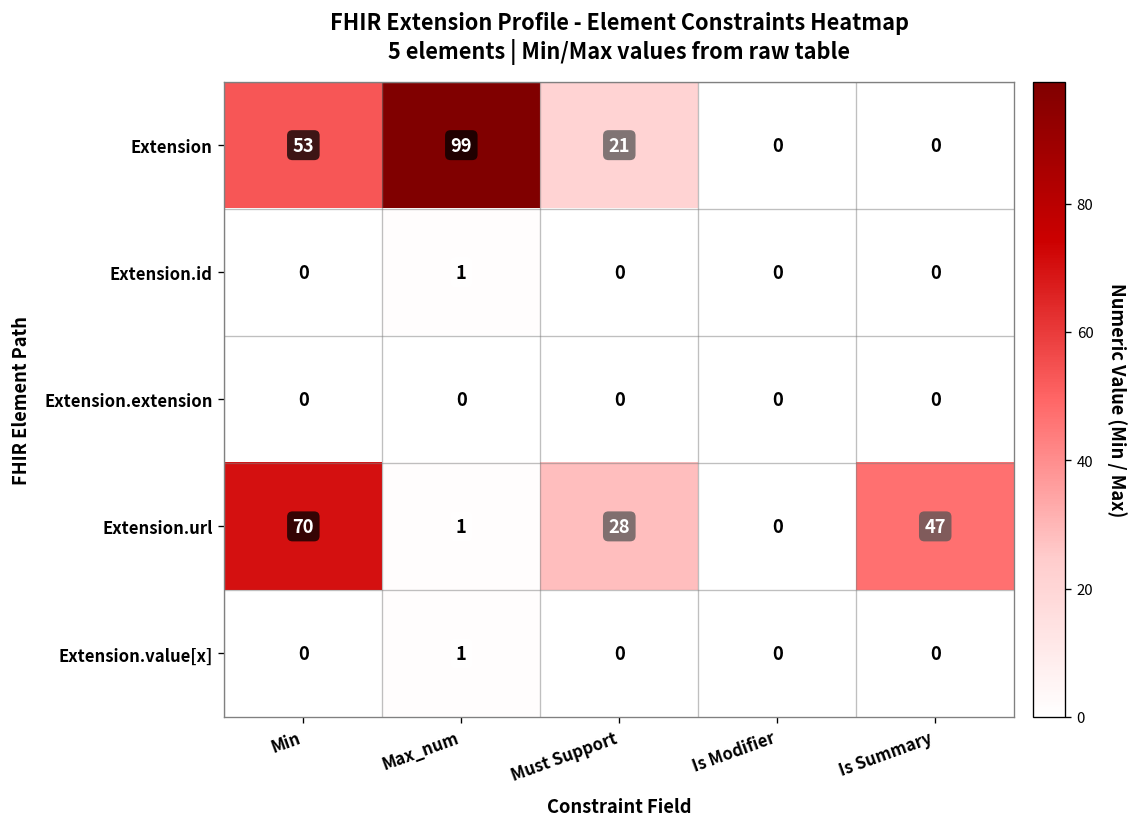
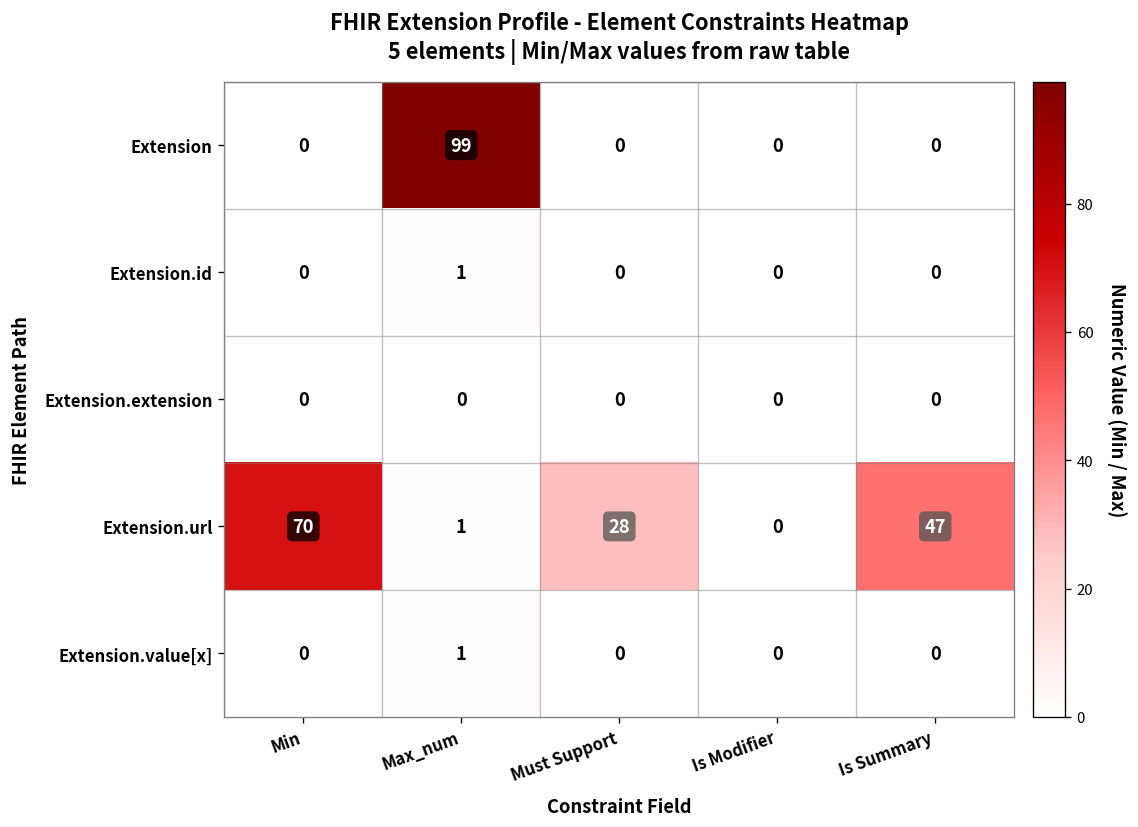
  {
    "Extension": {
-     "Min": 53,
-     "Must Support": 21
+     "Min": 0,
+     "Must Support": 0
    }
  }
